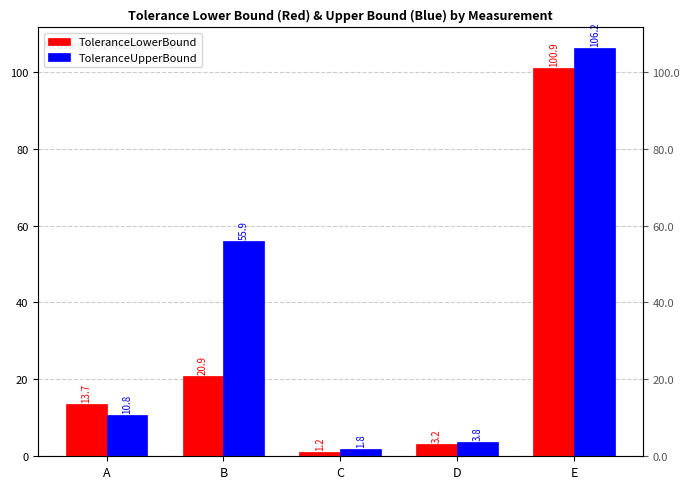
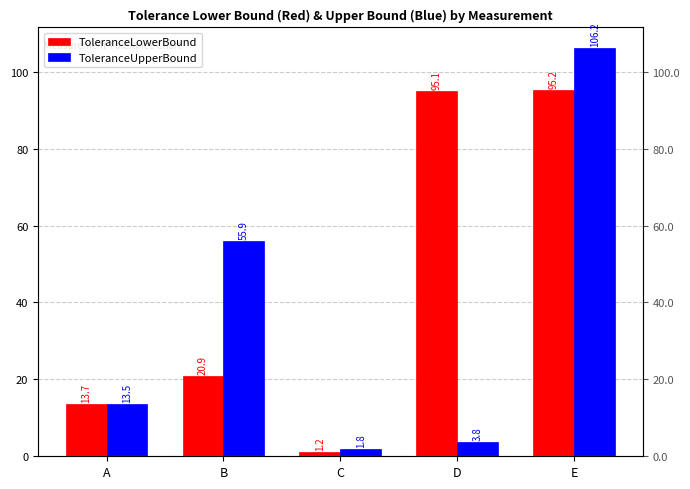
  {
    "ToleranceLowerBound": {
      "A": 13.7,
      "B": 20.9,
      "C": 1.2,
-     "D": 3.2,
-     "E": 100.9
+     "D": 95.1,
+     "E": 95.2
    },
    "ToleranceUpperBound": {
-     "A": 10.8,
+     "A": 13.5,
      "B": 55.9,
      "C": 1.8,
      "D": 3.8,
      "E": 106.2
    }
  }
